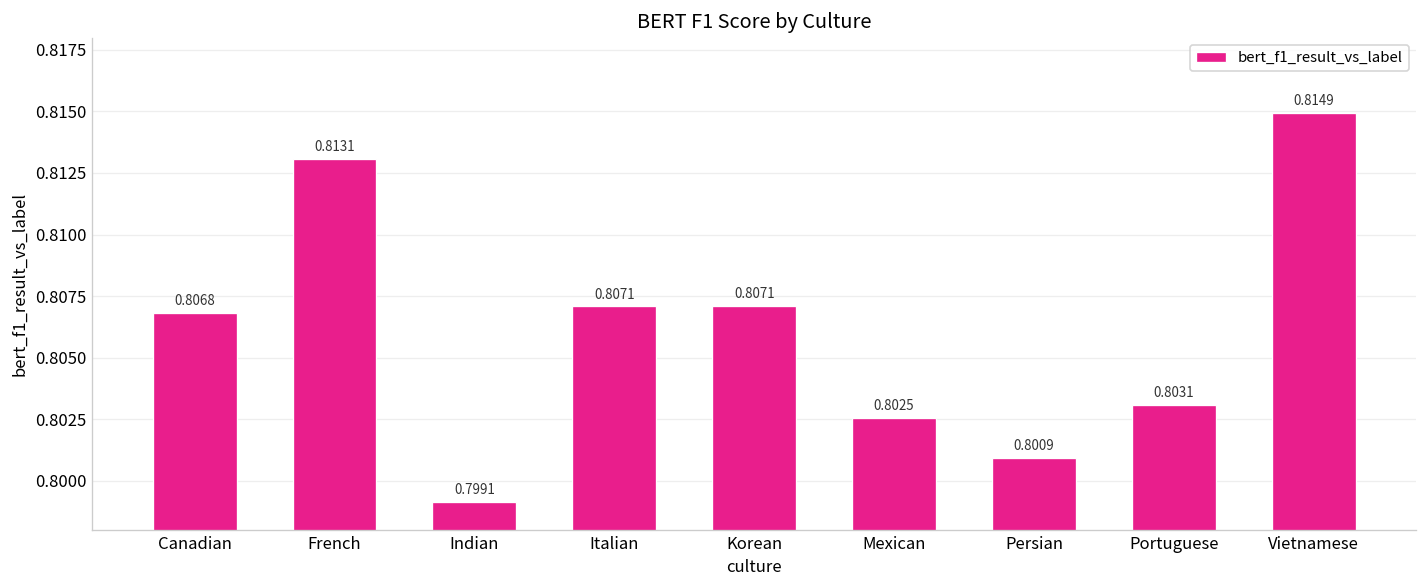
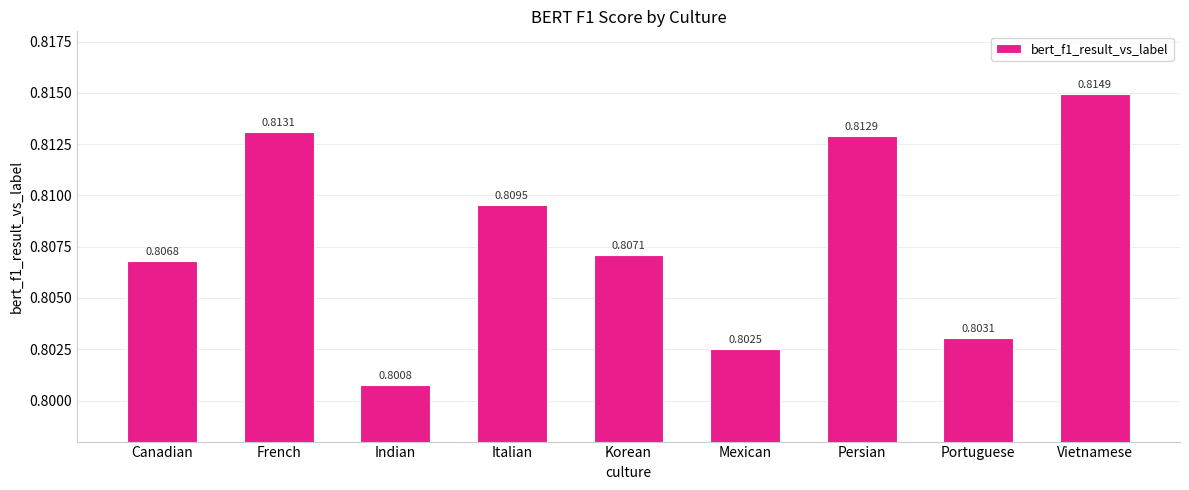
  {
    "Canadian": 0.8068,
    "French": 0.8131,
-   "Indian": 0.7991,
-   "Italian": 0.8071,
+   "Indian": 0.8008,
+   "Italian": 0.8095,
    "Korean": 0.8071,
    "Mexican": 0.8025,
-   "Persian": 0.8009,
+   "Persian": 0.8129,
    "Portuguese": 0.8031,
    "Vietnamese": 0.8149
  }
